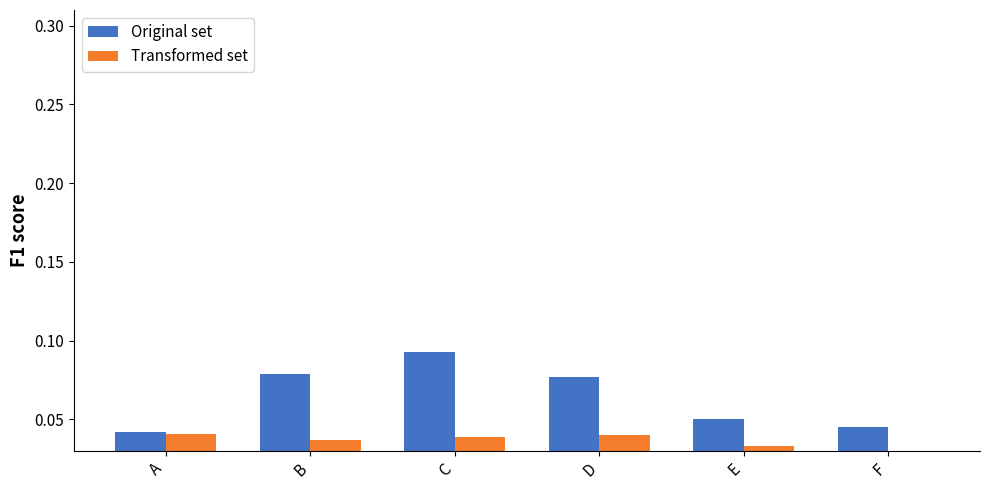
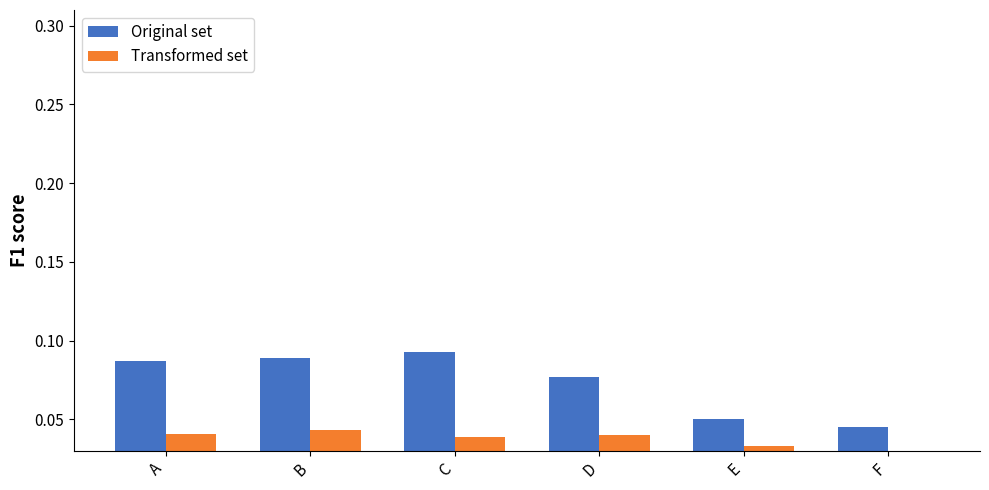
  {
    "Original set": {
-     "A": 0.042,
-     "B": 0.079,
+     "A": 0.087,
+     "B": 0.089,
      "C": 0.093,
      "D": 0.077,
      "E": 0.050,
      "F": 0.045
    },
    "Transformed set": {
      "A": 0.041,
-     "B": 0.037,
+     "B": 0.043,
      "C": 0.039,
      "D": 0.040,
      "E": 0.033,
      "F": 0.030
    }
  }
